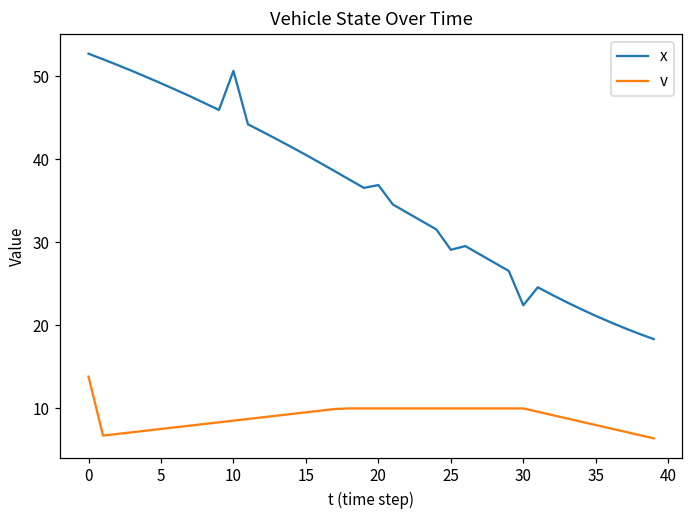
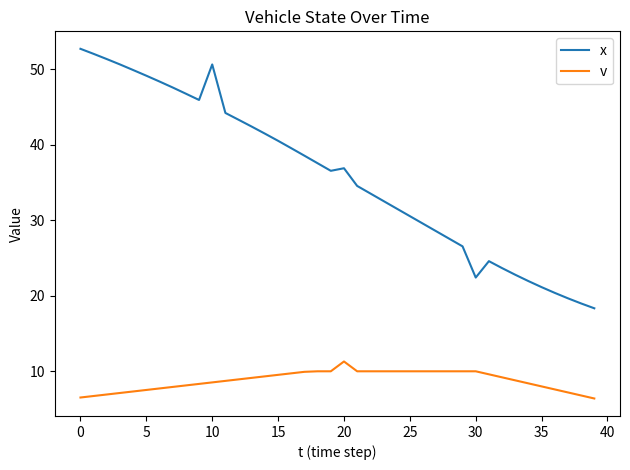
  {
    "x": {
      "0": 53,
      "5": 49,
      "10": 51,
      "15": 41,
      "20": 37,
-     "25": 29,
+     "25": 31,
      "30": 22,
      "35": 21
    },
    "v": {
-     "0": 14,
+     "0": 7,
      "5": 8,
      "10": 9,
      "15": 10,
-     "20": 10,
+     "20": 11,
      "25": 10,
      "30": 10,
      "35": 8
    }
  }
